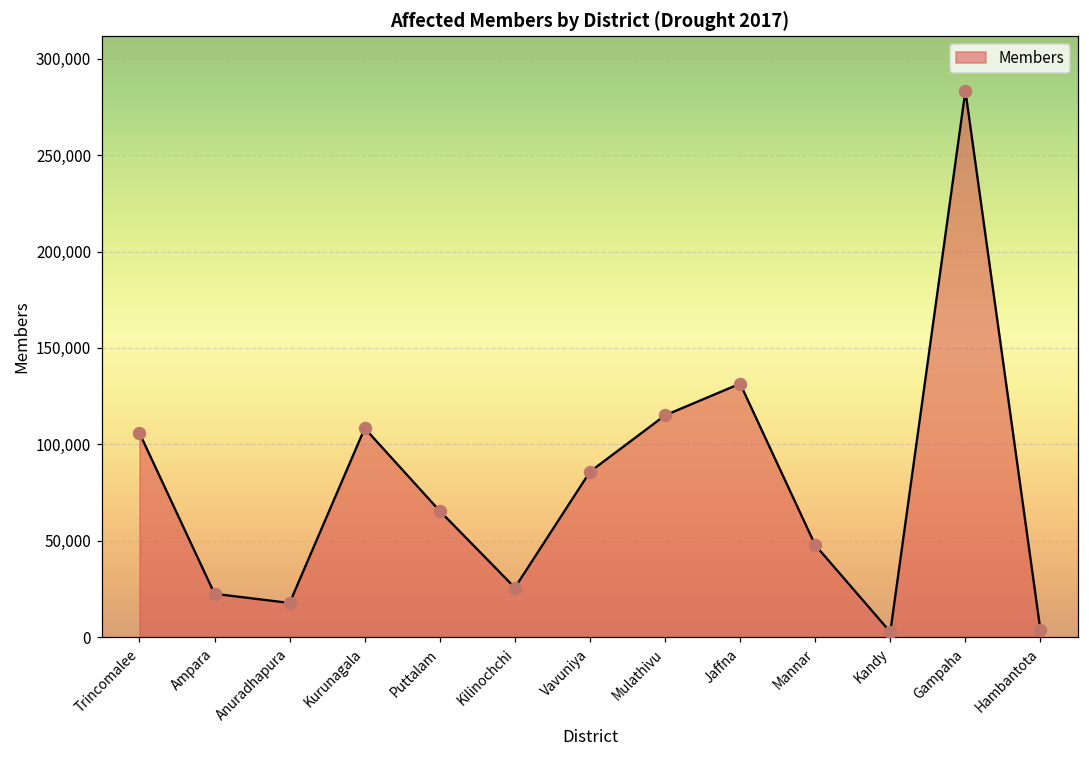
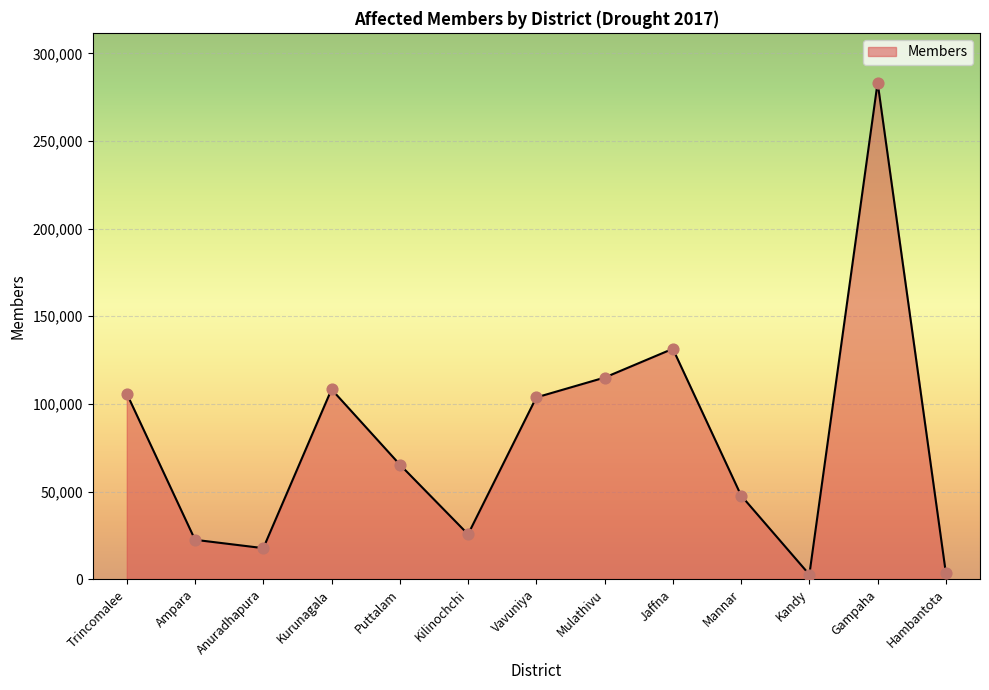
  {
    "Trincomalee": "106,000",
    "Ampara": "22,000",
    "Anuradhapura": "18,000",
    "Kurunagala": "108,000",
    "Puttalam": "65,000",
    "Kilinochchi": "26,000",
-   "Vavuniya": "86,000",
+   "Vavuniya": "104,000",
    "Mulathivu": "115,000",
    "Jaffna": "131,000",
    "Mannar": "48,000",
    "Kandy": "3,000",
    "Gampaha": "283,000",
    "Hambantota": "3,000"
  }
